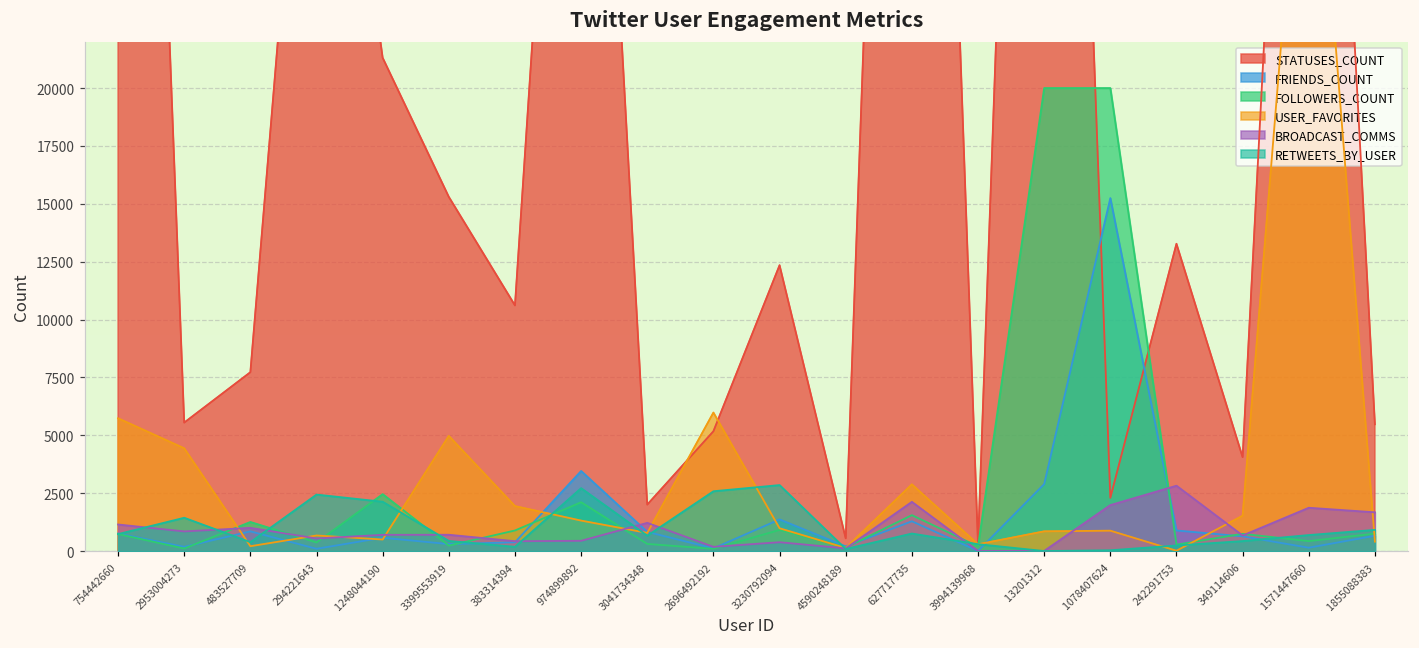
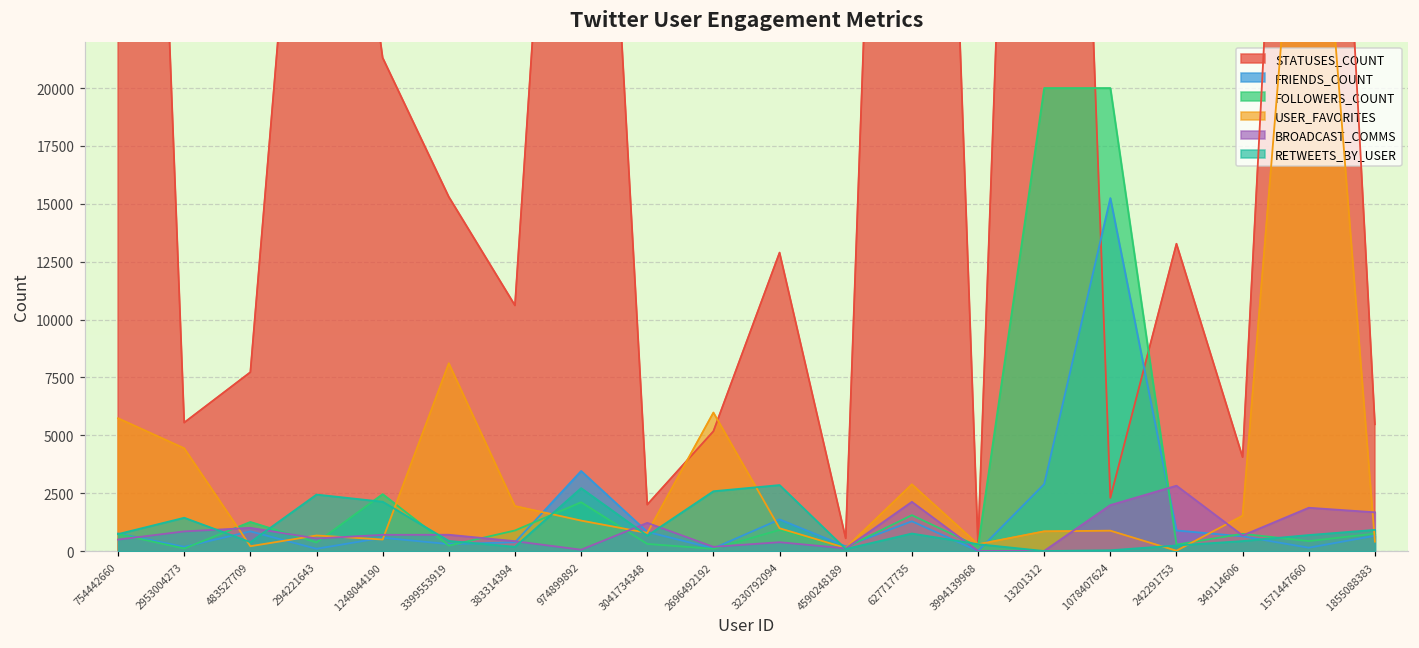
  {
    "STATUSES_COUNT": {
      "2953004273": 5500,
      "483527709": 7700,
      "1248044190": 21300,
      "3399553919": 15300,
      "383314394": 10600,
      "3041734348": 2000,
      "2696492192": 5200,
-     "3230792094": 12300,
+     "3230792094": 12900,
      "4590248189": 500,
      "1078407624": 2300,
      "242291753": 13300,
      "349114606": 4100,
      "1855088383": 5500
    },
    "FRIENDS_COUNT": {
      "483527709": 900,
      "294221643": 100,
      "974899892": 3500,
      "3230792094": 1400,
      "627717735": 1300,
      "13201312": 2900,
      "1078407624": 15200,
      "242291753": 900,
      "1571447660": 100
    },
    "USER_FAVORITES": {
      "754442660": 5700,
      "2953004273": 4400,
      "483527709": 200,
      "294221643": 700,
-     "3399553919": 5000,
+     "3399553919": 8100,
      "383314394": 1900,
      "974899892": 1300,
      "2696492192": 6000,
      "627717735": 2900,
      "13201312": 900,
      "1078407624": 900,
      "242291753": 0,
      "349114606": 1500,
      "1855088383": 400
    },
    "BROADCAST_COMMS": {
-     "754442660": 1100,
+     "754442660": 500,
      "2953004273": 800,
      "483527709": 1000,
      "294221643": 500,
      "1248044190": 700,
      "3399553919": 700,
-     "974899892": 400,
+     "974899892": 100,
      "3041734348": 1200,
      "3230792094": 400,
      "627717735": 2100,
      "1078407624": 2000,
      "242291753": 2800,
      "1571447660": 1900,
      "1855088383": 1700
    }
  }
